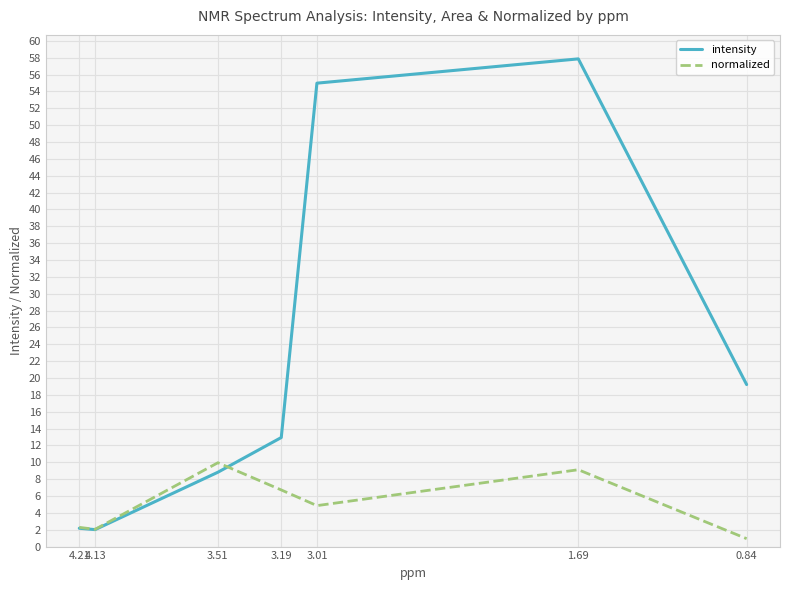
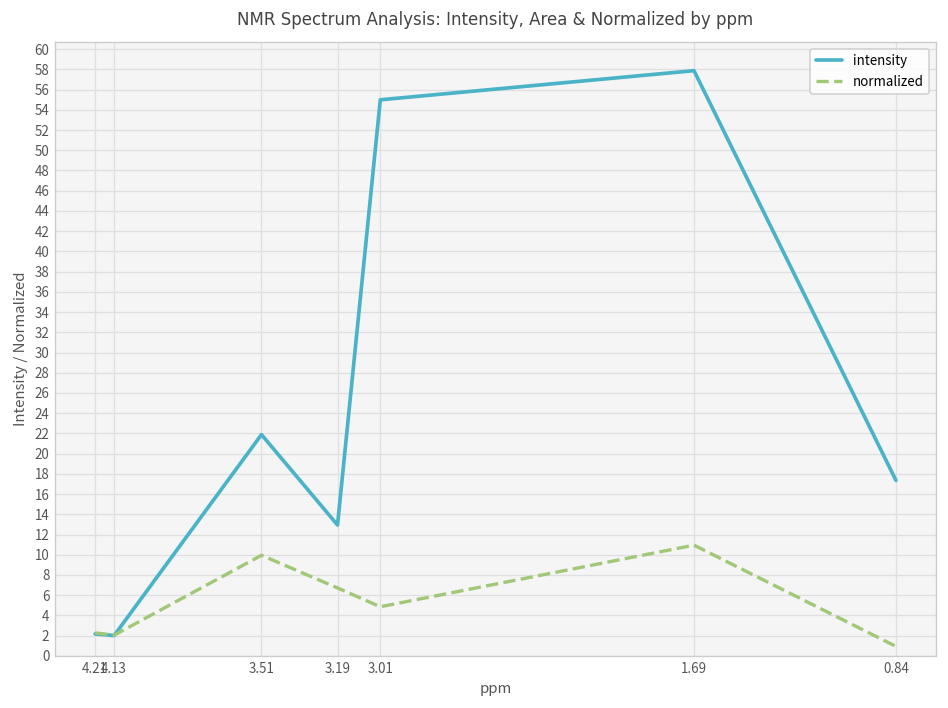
  {
    "intensity": {
-     "3.51": 9,
+     "3.51": 22,
      "3.19": 13,
      "3.01": 55,
      "1.69": 58,
-     "0.84": 19
+     "0.84": 17
    },
    "normalized": {
      "3.51": 10,
      "3.19": 7,
      "3.01": 5,
-     "1.69": 9,
+     "1.69": 11,
      "0.84": 1
    }
  }
